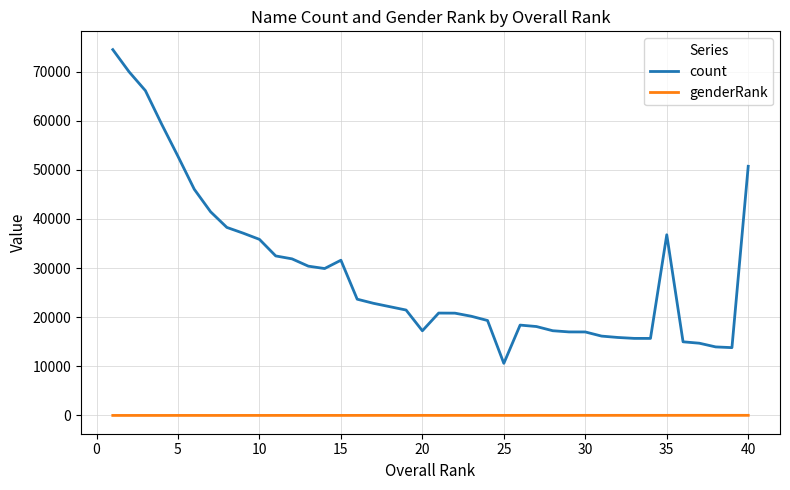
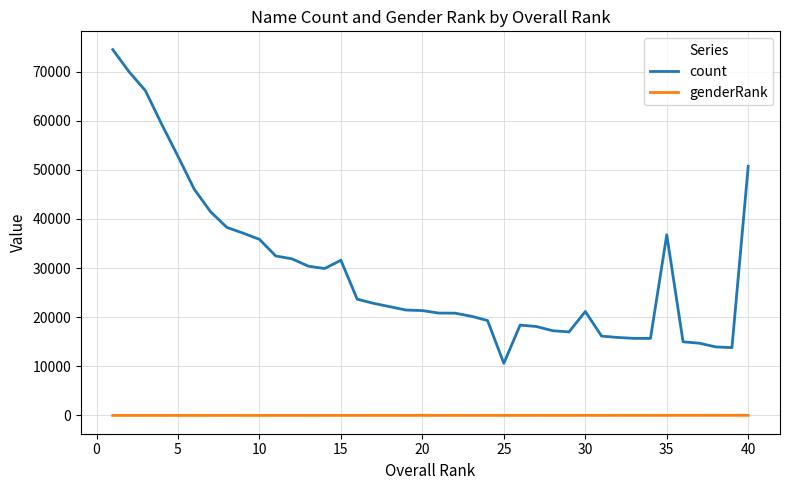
  {
    "count": {
      "5": 53000,
      "10": 36000,
      "15": 32000,
-     "20": 17000,
+     "20": 21000,
      "25": 11000,
-     "30": 17000,
+     "30": 21000,
      "35": 37000,
      "40": 51000
    },
    "genderRank": {
      "5": 0,
      "10": 0,
      "15": 0,
      "20": 0,
      "25": 0,
      "30": 0,
      "35": 0,
      "40": 0
    }
  }
